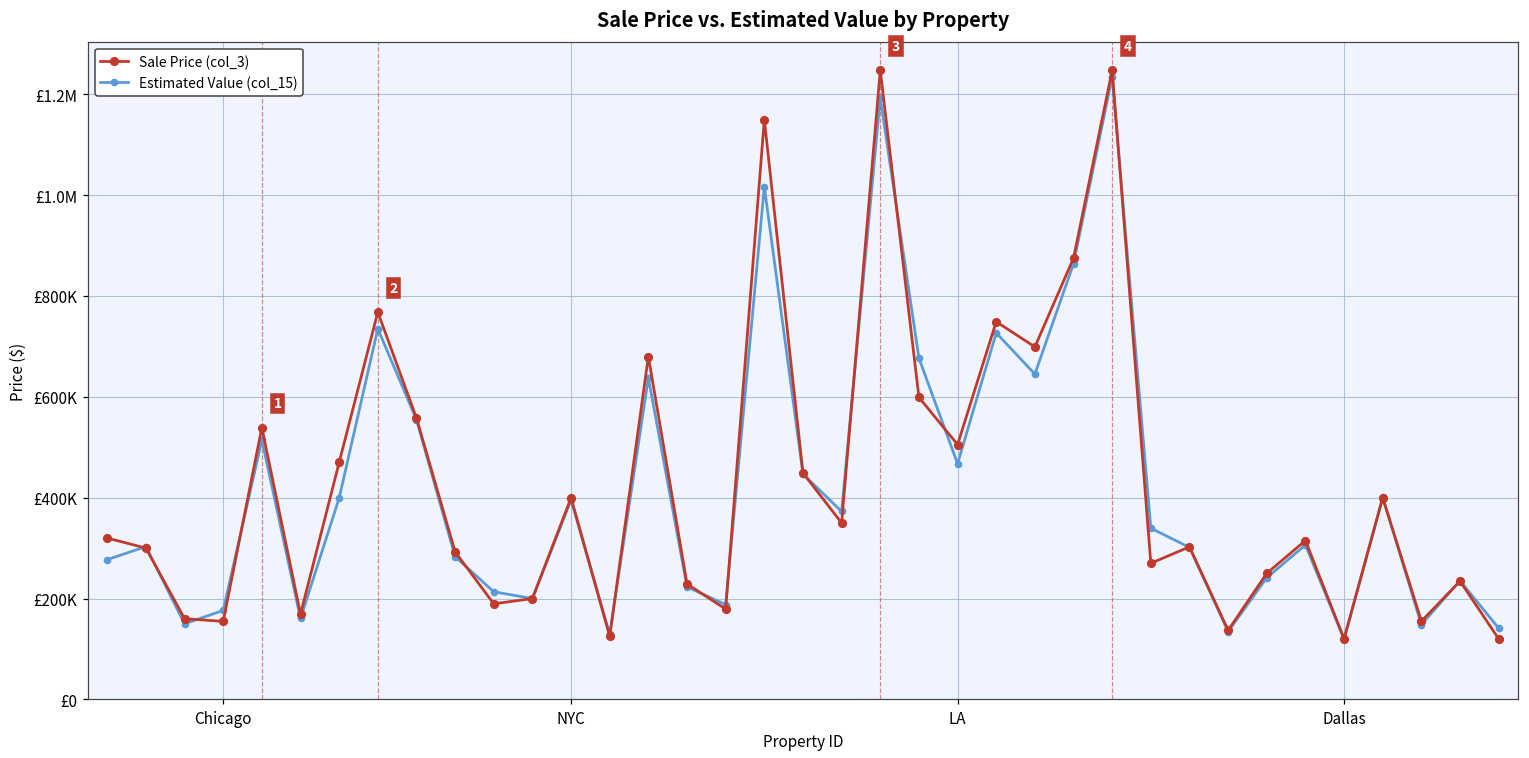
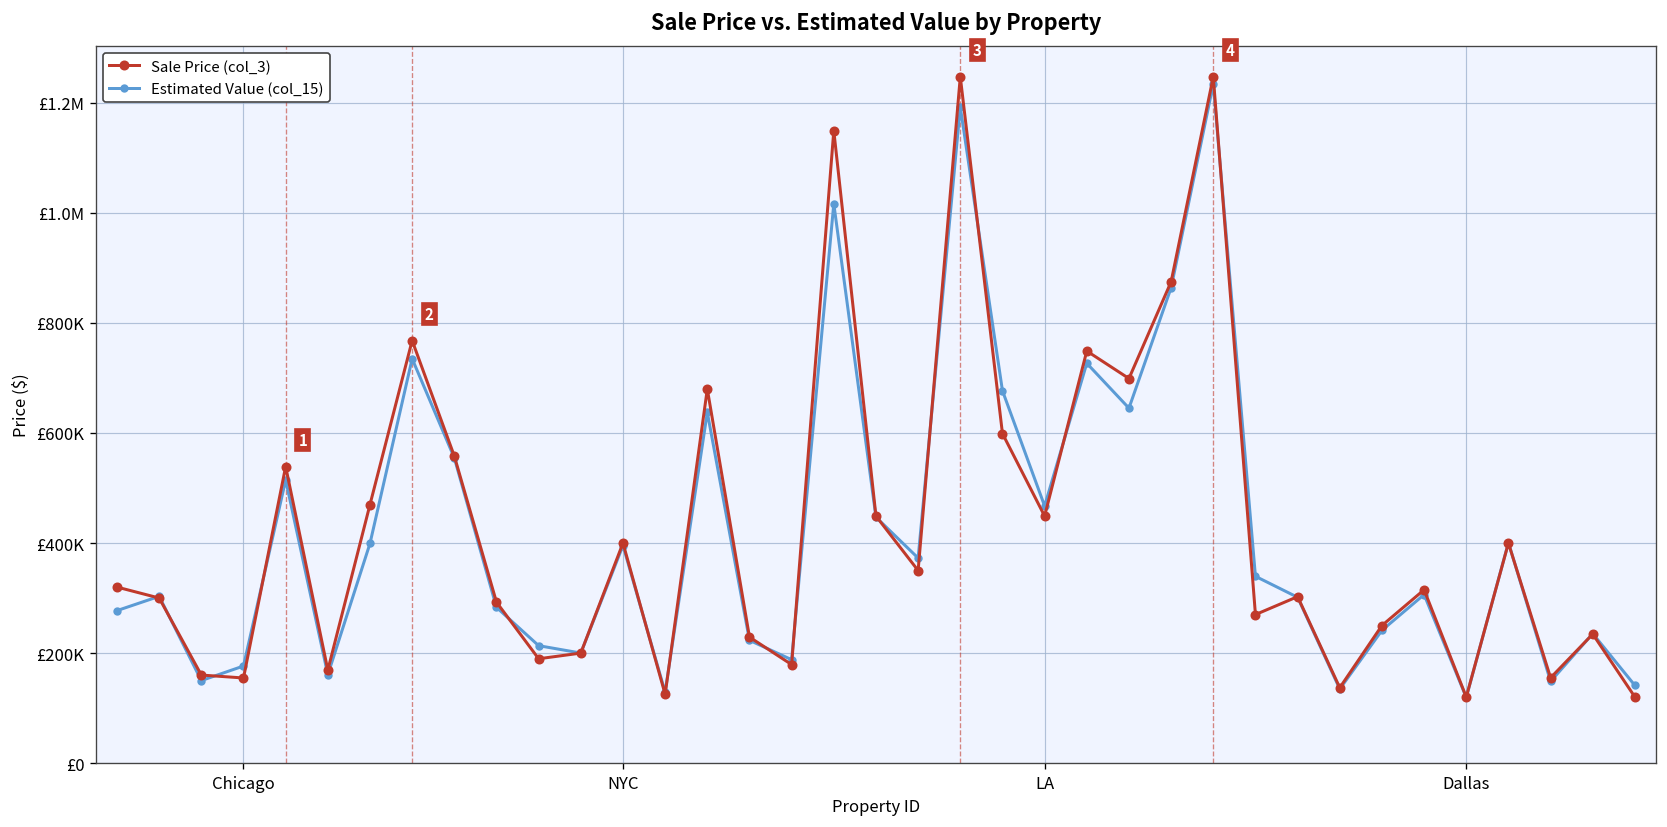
  {
    "Sale Price (col_3)": {
      "Chicago": "£150000",
-     "LA": "£510000"
+     "LA": "£450000"
    },
    "Estimated Value (col_15)": {
      "Chicago": "£180000",
      "LA": "£470000"
    }
  }
